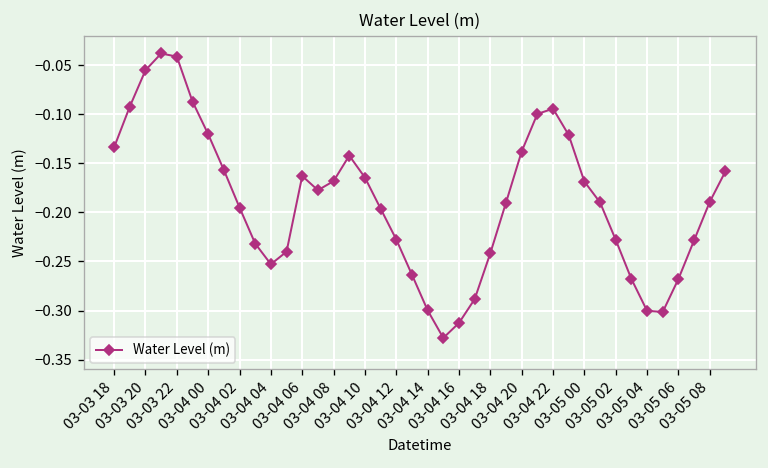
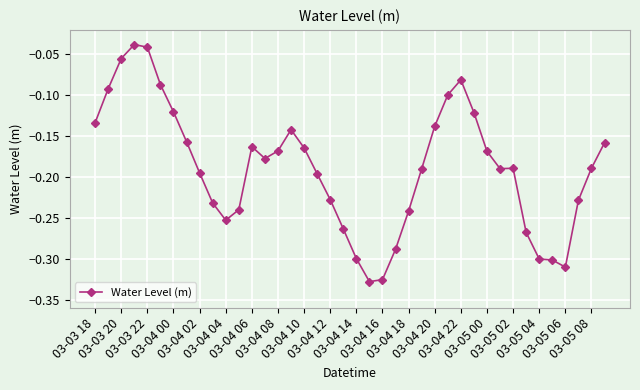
  {
    "03-03 18": -0.13,
    "03-03 20": -0.06,
    "03-03 22": -0.04,
    "03-04 00": -0.12,
    "03-04 02": -0.19,
    "03-04 04": -0.25,
    "03-04 06": -0.16,
    "03-04 08": -0.17,
    "03-04 10": -0.16,
    "03-04 12": -0.23,
    "03-04 14": -0.30,
-   "03-04 16": -0.31,
+   "03-04 16": -0.33,
    "03-04 18": -0.24,
    "03-04 20": -0.14,
-   "03-04 22": -0.09,
+   "03-04 22": -0.08,
    "03-05 00": -0.17,
-   "03-05 02": -0.23,
+   "03-05 02": -0.19,
    "03-05 04": -0.30,
-   "03-05 06": -0.27,
+   "03-05 06": -0.31,
    "03-05 08": -0.19
  }
